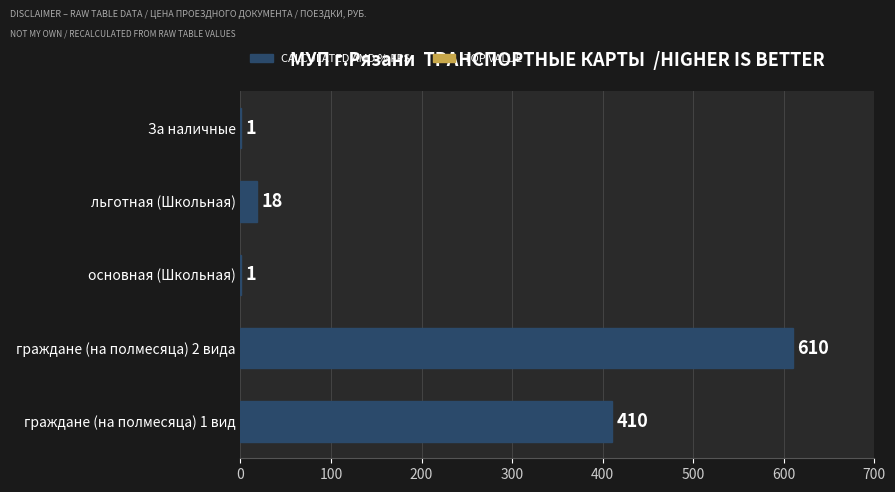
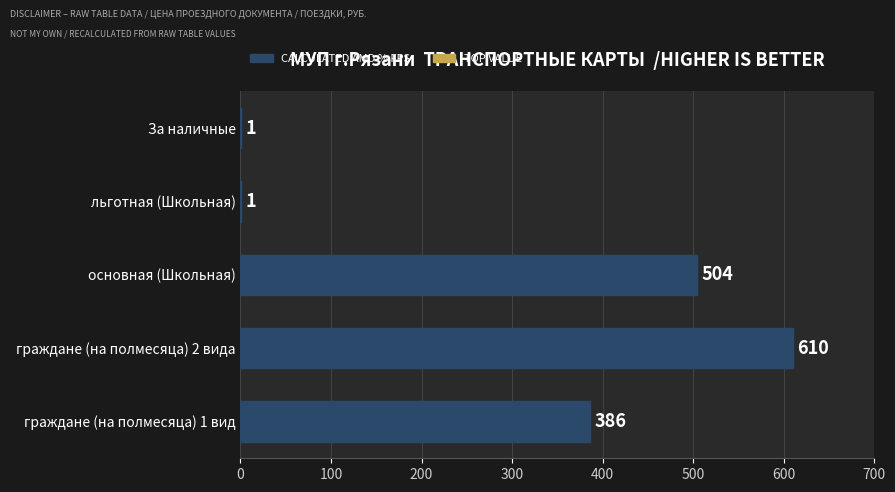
  {
    "За наличные": 1,
-   "льготная (Школьная)": 18,
-   "основная (Школьная)": 1,
+   "льготная (Школьная)": 1,
+   "основная (Школьная)": 504,
    "граждане (на полмесяца) 2 вида": 610,
-   "граждане (на полмесяца) 1 вид": 410
+   "граждане (на полмесяца) 1 вид": 386
  }
